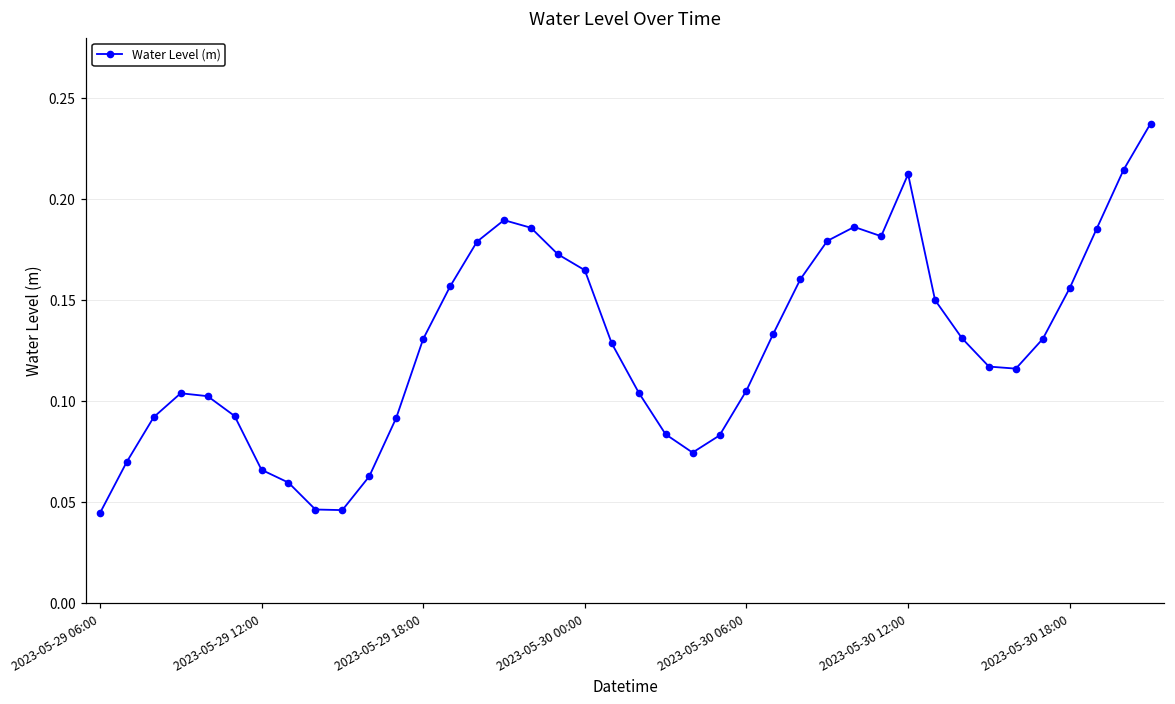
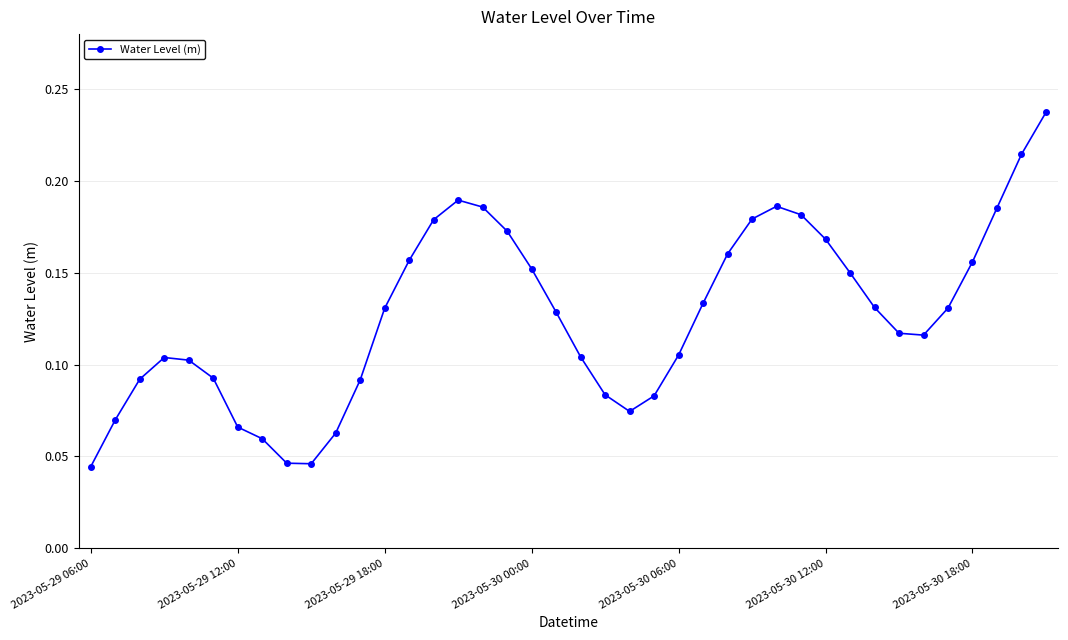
  {
    "2023-05-29 06:00": 0.044,
    "2023-05-29 12:00": 0.066,
    "2023-05-29 18:00": 0.131,
-   "2023-05-30 00:00": 0.165,
+   "2023-05-30 00:00": 0.152,
    "2023-05-30 06:00": 0.105,
-   "2023-05-30 12:00": 0.212,
+   "2023-05-30 12:00": 0.168,
    "2023-05-30 18:00": 0.156
  }
